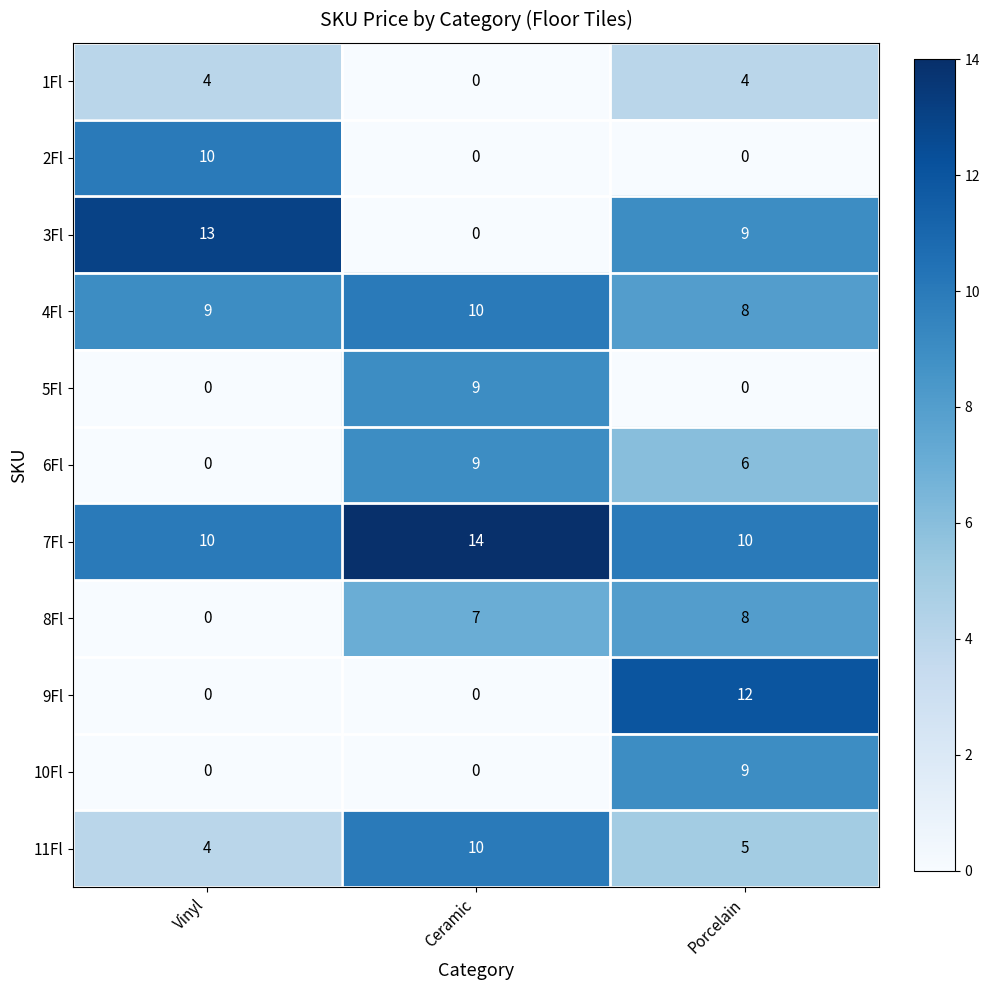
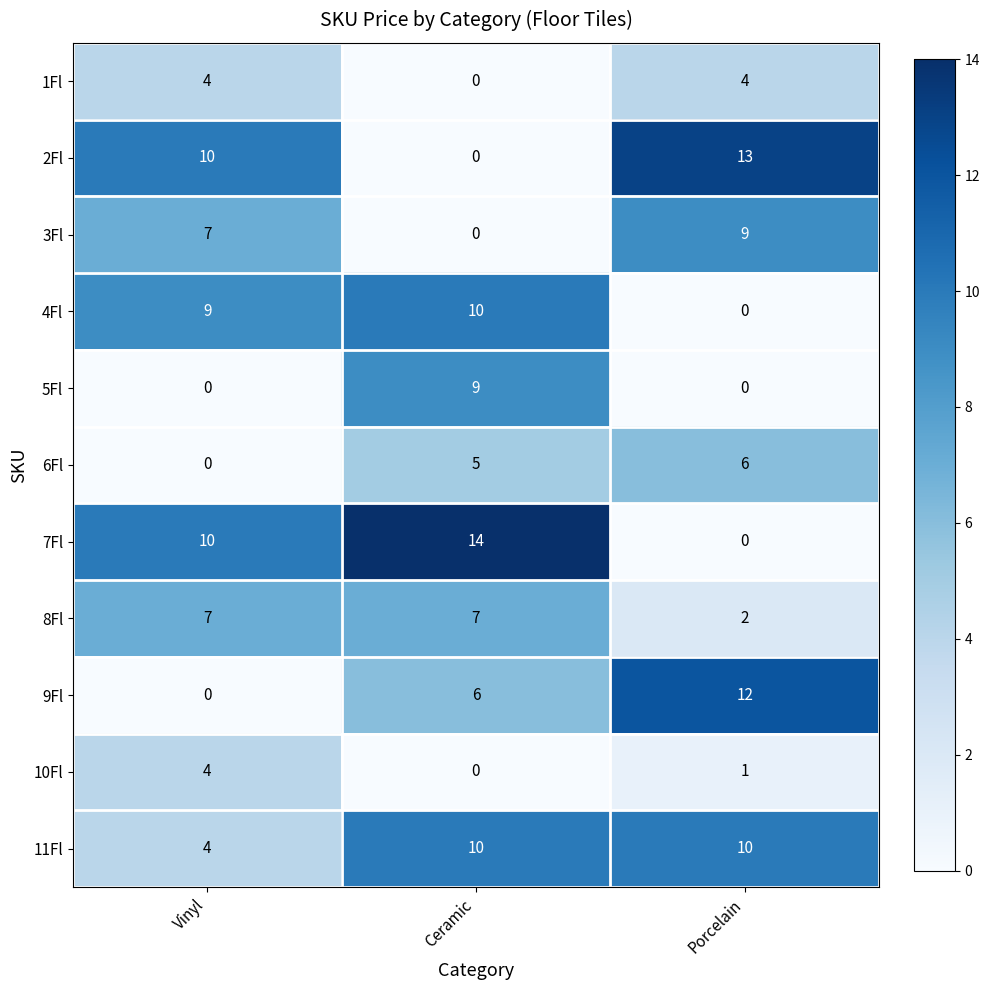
  {
    "1Fl": {
      "Vinyl": 4,
      "Ceramic": 0,
      "Porcelain": 4
    },
    "2Fl": {
      "Vinyl": 10,
      "Ceramic": 0,
-     "Porcelain": 0
+     "Porcelain": 13
    },
    "3Fl": {
-     "Vinyl": 13,
+     "Vinyl": 7,
      "Ceramic": 0,
      "Porcelain": 9
    },
    "4Fl": {
      "Vinyl": 9,
      "Ceramic": 10,
-     "Porcelain": 8
+     "Porcelain": 0
    },
    "5Fl": {
      "Vinyl": 0,
      "Ceramic": 9,
      "Porcelain": 0
    },
    "6Fl": {
      "Vinyl": 0,
-     "Ceramic": 9,
+     "Ceramic": 5,
      "Porcelain": 6
    },
    "7Fl": {
      "Vinyl": 10,
      "Ceramic": 14,
-     "Porcelain": 10
+     "Porcelain": 0
    },
    "8Fl": {
-     "Vinyl": 0,
+     "Vinyl": 7,
      "Ceramic": 7,
-     "Porcelain": 8
+     "Porcelain": 2
    },
    "9Fl": {
      "Vinyl": 0,
-     "Ceramic": 0,
+     "Ceramic": 6,
      "Porcelain": 12
    },
    "10Fl": {
-     "Vinyl": 0,
+     "Vinyl": 4,
      "Ceramic": 0,
-     "Porcelain": 9
+     "Porcelain": 1
    },
    "11Fl": {
      "Vinyl": 4,
      "Ceramic": 10,
-     "Porcelain": 5
+     "Porcelain": 10
    }
  }
